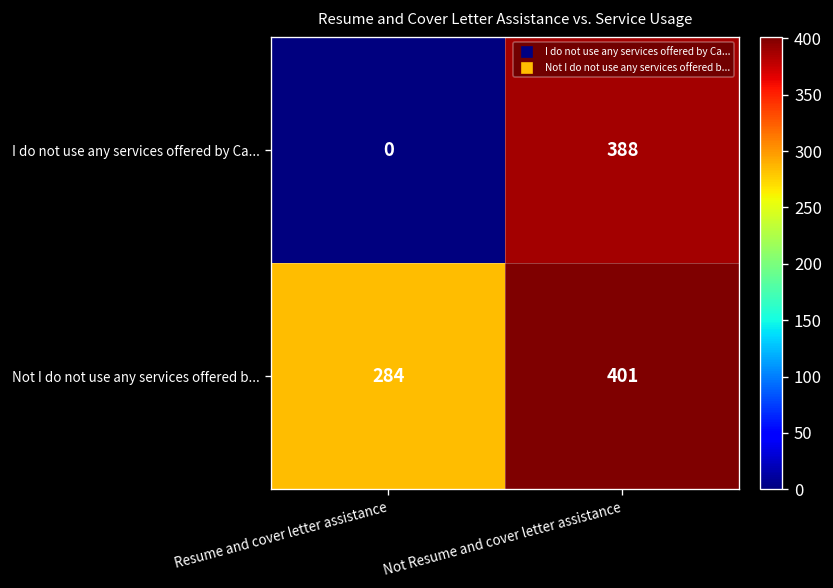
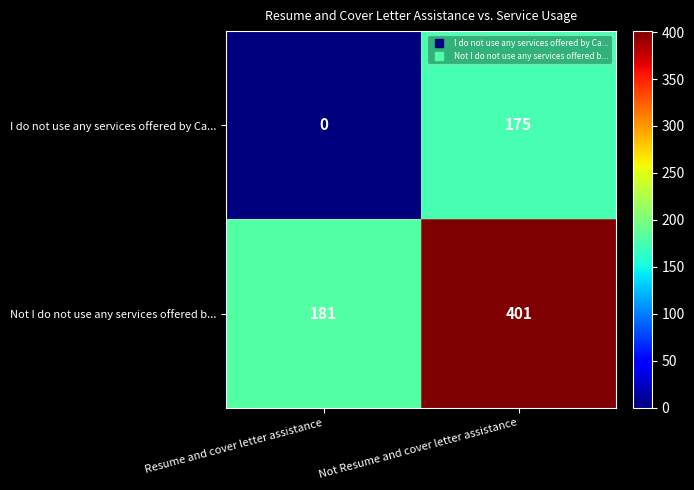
  {
    "I do not use any services offered by Ca...": {
      "Resume and cover letter assistance": 0,
-     "Not Resume and cover letter assistance": 388
+     "Not Resume and cover letter assistance": 175
    },
    "Not I do not use any services offered b...": {
-     "Resume and cover letter assistance": 284,
+     "Resume and cover letter assistance": 181,
      "Not Resume and cover letter assistance": 401
    }
  }
